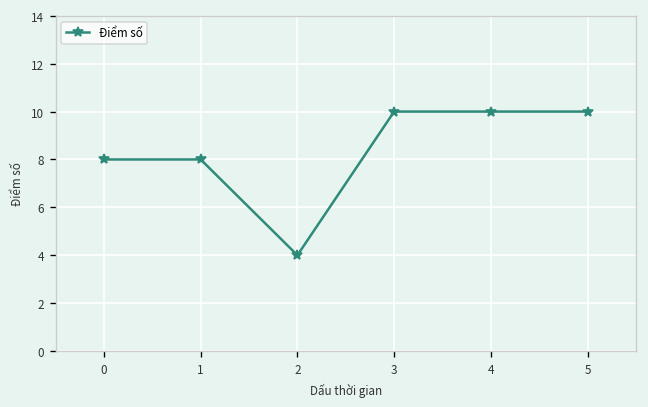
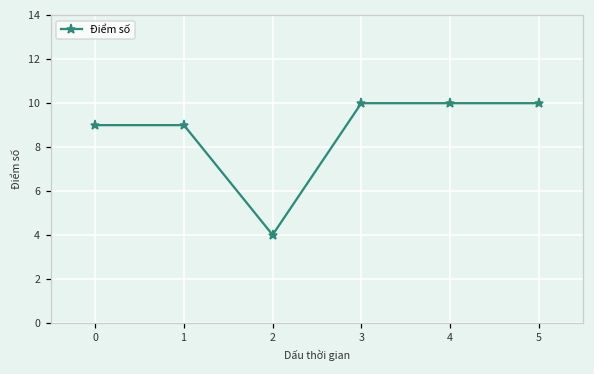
  {
-   "0": 8,
-   "1": 8,
+   "0": 9,
+   "1": 9,
    "2": 4,
    "3": 10,
    "4": 10,
    "5": 10
  }
